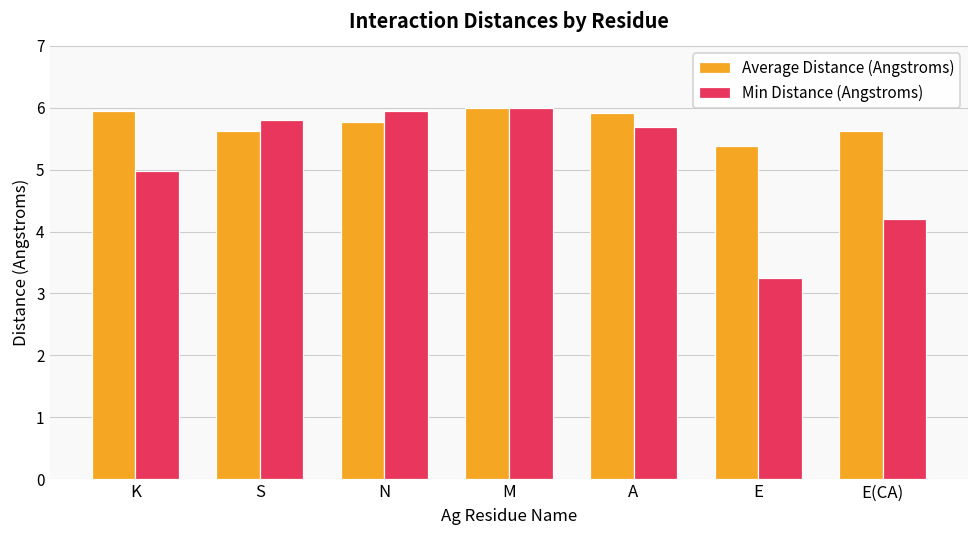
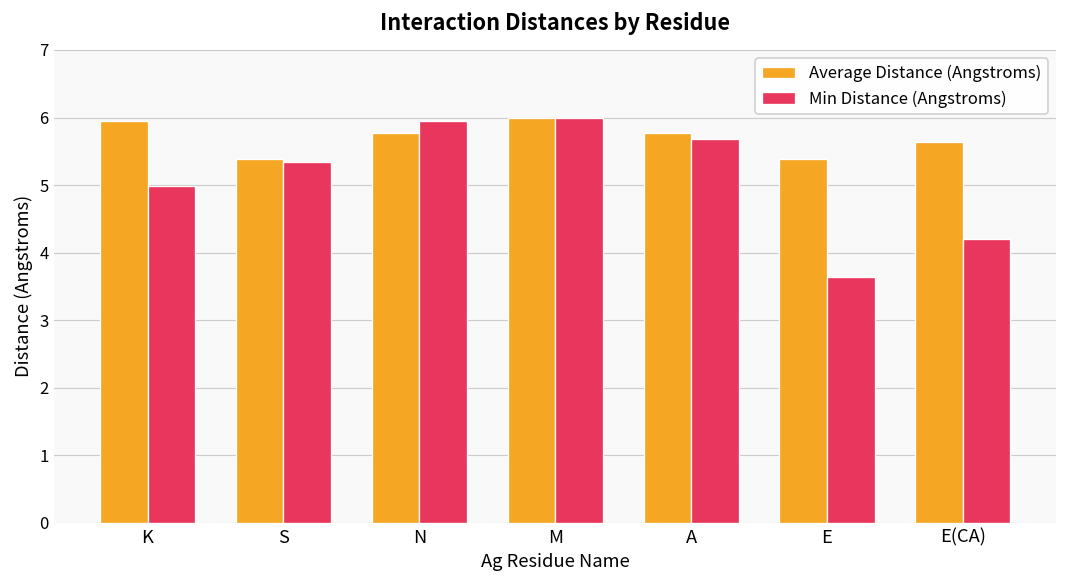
  {
    "Average Distance (Angstroms)": {
      "K": 6.0,
-     "S": 5.6,
+     "S": 5.4,
      "N": 5.8,
      "M": 6.0,
-     "A": 5.9,
+     "A": 5.8,
      "E": 5.4,
      "E(CA)": 5.6
    },
    "Min Distance (Angstroms)": {
      "K": 5.0,
-     "S": 5.8,
+     "S": 5.3,
      "N": 5.9,
      "M": 6.0,
      "A": 5.7,
-     "E": 3.3,
+     "E": 3.6,
      "E(CA)": 4.2
    }
  }
